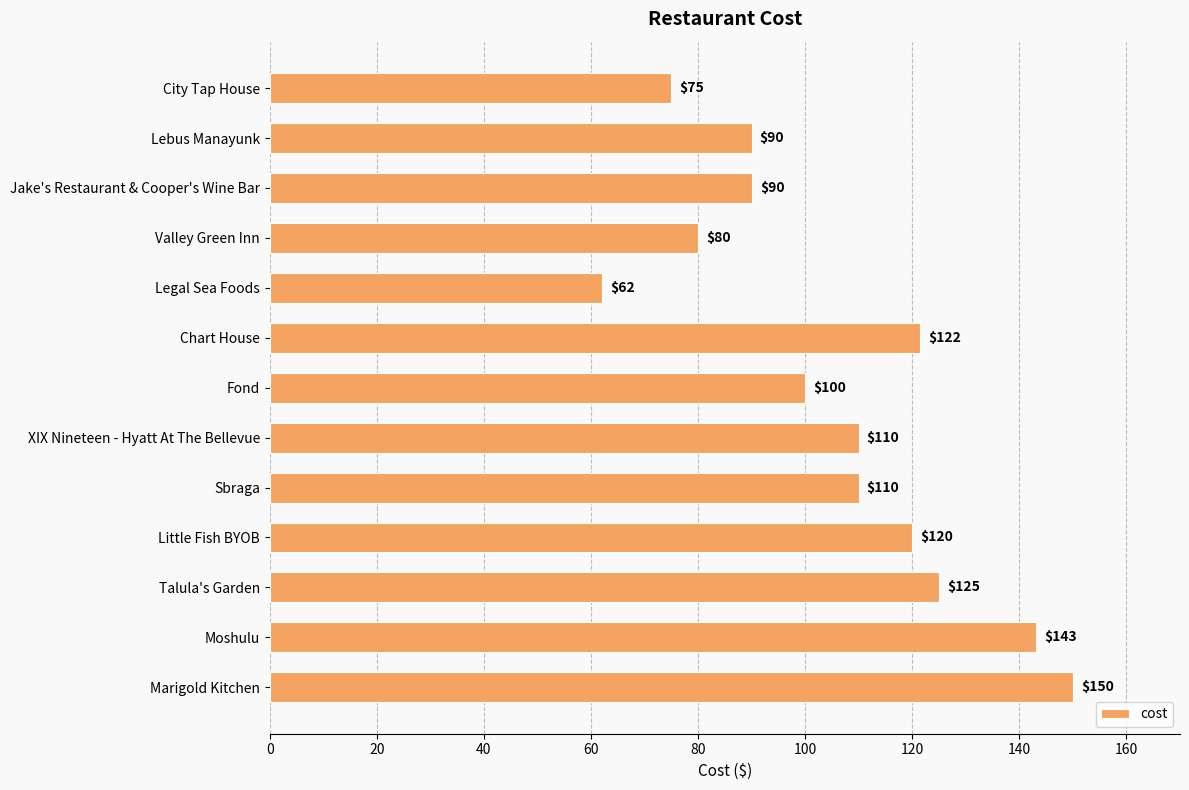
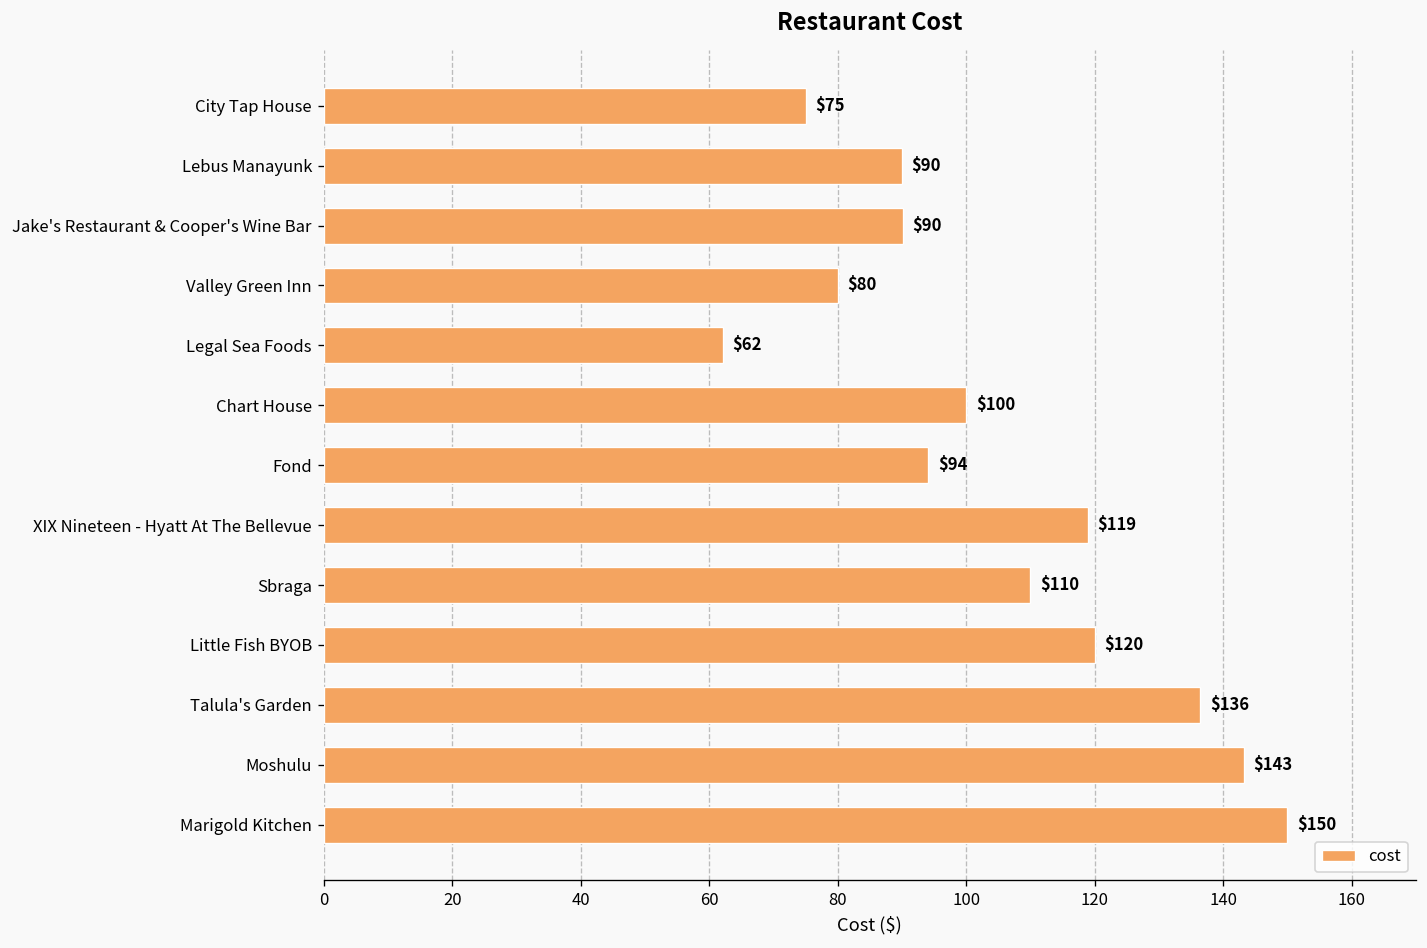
  {
    "City Tap House": "$75",
    "Lebus Manayunk": "$90",
    "Jake's Restaurant & Cooper's Wine Bar": "$90",
    "Valley Green Inn": "$80",
    "Legal Sea Foods": "$62",
-   "Chart House": "$122",
-   "Fond": "$100",
-   "XIX Nineteen - Hyatt At The Bellevue": "$110",
+   "Chart House": "$100",
+   "Fond": "$94",
+   "XIX Nineteen - Hyatt At The Bellevue": "$119",
    "Sbraga": "$110",
    "Little Fish BYOB": "$120",
-   "Talula's Garden": "$125",
+   "Talula's Garden": "$136",
    "Moshulu": "$143",
    "Marigold Kitchen": "$150"
  }
